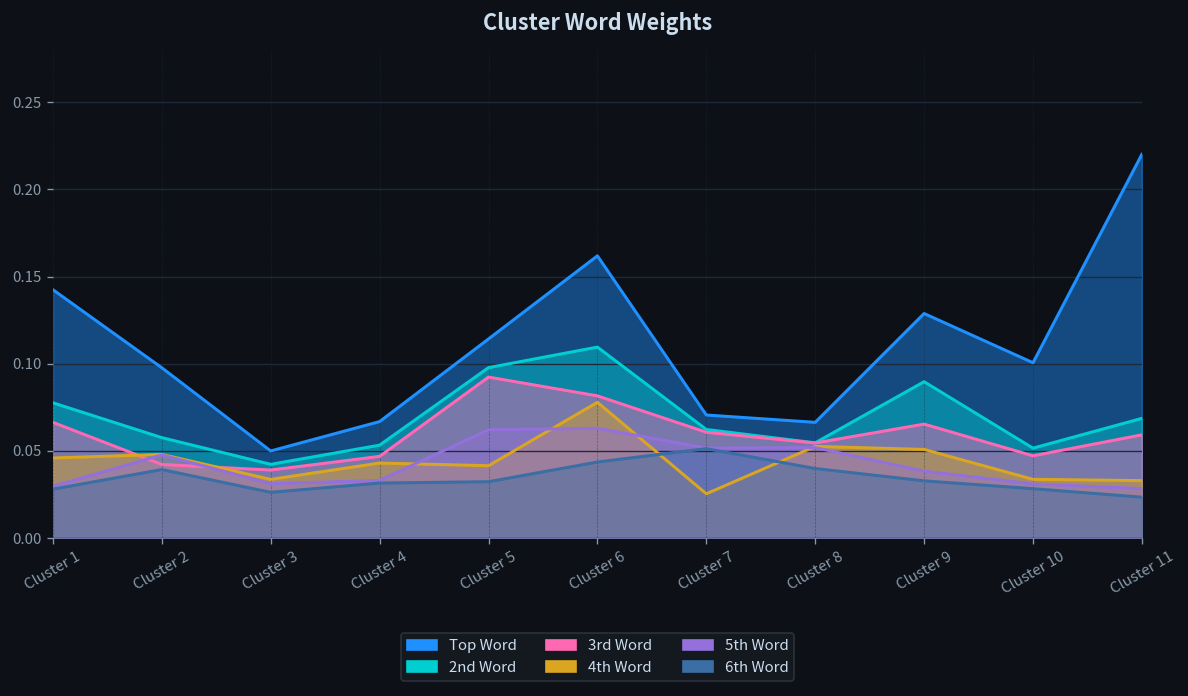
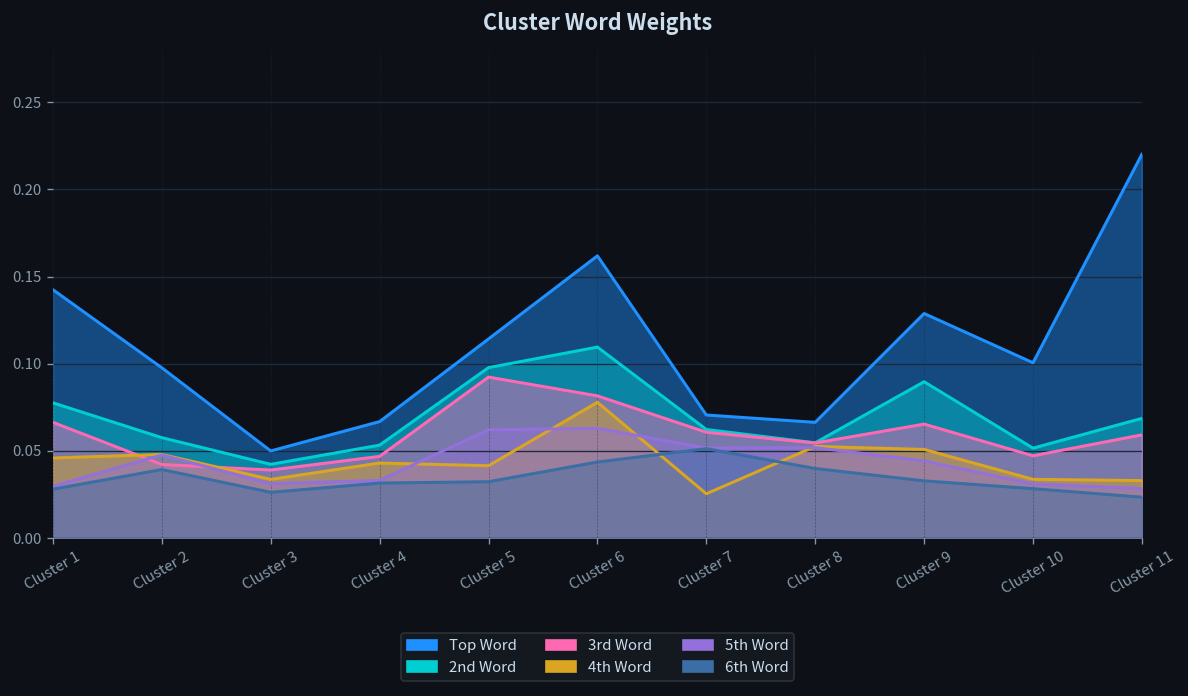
  {
    "3rd Word": {
      "Cluster 1": 0.066,
      "Cluster 2": 0.042,
      "Cluster 3": 0.039,
      "Cluster 4": 0.047,
      "Cluster 5": 0.092,
      "Cluster 6": 0.082,
      "Cluster 9": 0.065,
      "Cluster 10": 0.047,
      "Cluster 11": 0.059
    },
    "4th Word": {
      "Cluster 1": 0.046,
      "Cluster 3": 0.034,
      "Cluster 4": 0.043,
      "Cluster 5": 0.041,
      "Cluster 6": 0.078,
      "Cluster 7": 0.025,
      "Cluster 9": 0.051,
      "Cluster 10": 0.034,
      "Cluster 11": 0.033
    },
    "5th Word": {
      "Cluster 3": 0.031,
      "Cluster 5": 0.062,
      "Cluster 6": 0.063,
-     "Cluster 9": 0.038,
+     "Cluster 9": 0.044,
      "Cluster 10": 0.031,
      "Cluster 11": 0.028
    },
    "6th Word": {
      "Cluster 2": 0.039,
      "Cluster 3": 0.026,
      "Cluster 5": 0.032,
      "Cluster 6": 0.044,
      "Cluster 8": 0.040,
      "Cluster 9": 0.033,
      "Cluster 10": 0.028,
      "Cluster 11": 0.023
    }
  }
